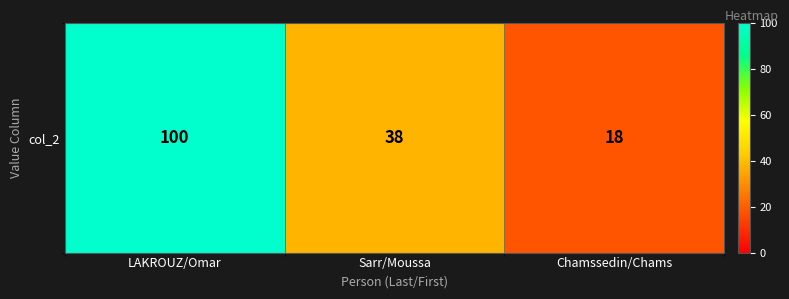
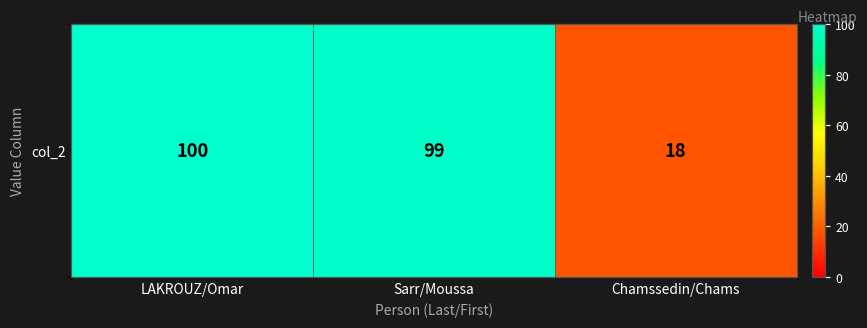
  {
    "col_2": {
      "LAKROUZ/Omar": 100,
-     "Sarr/Moussa": 38,
+     "Sarr/Moussa": 99,
      "Chamssedin/Chams": 18
    }
  }
